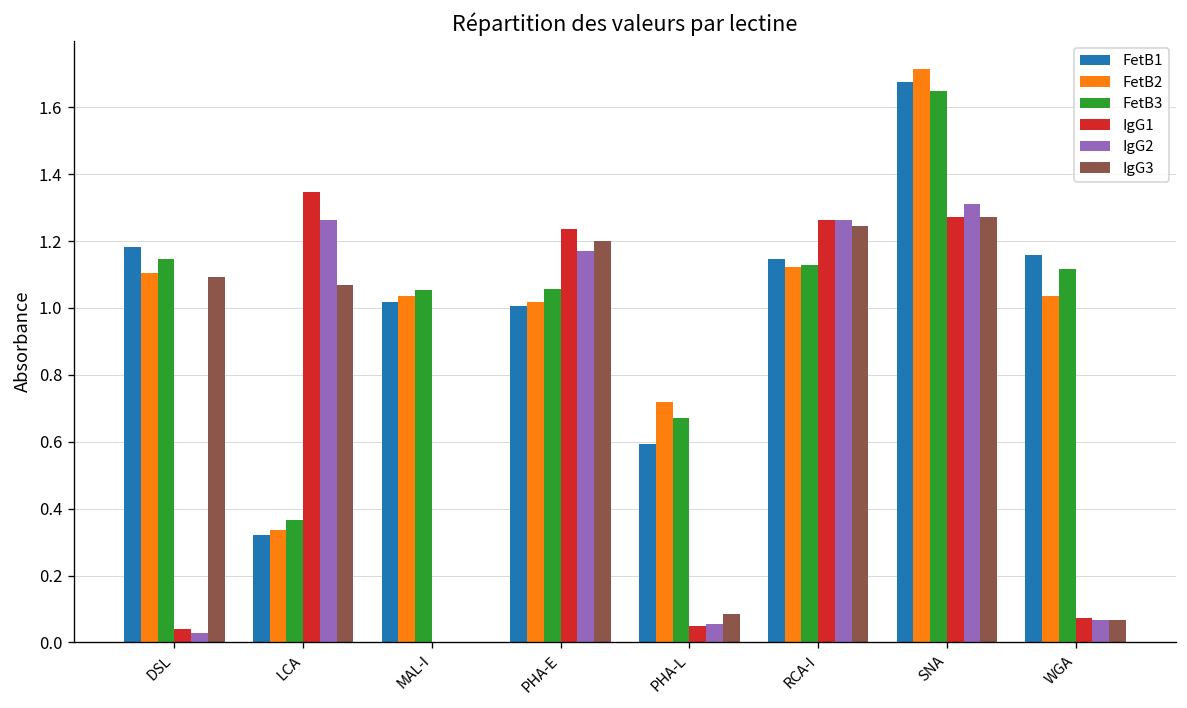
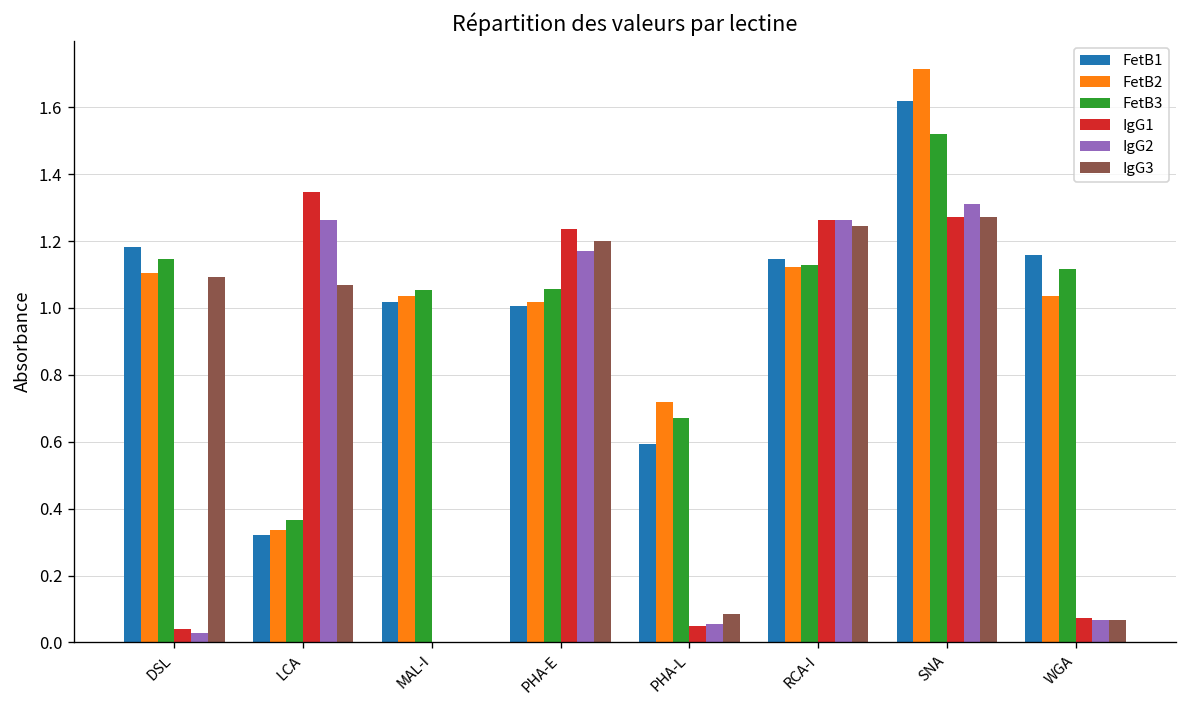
  {
    "FetB1": {
      "DSL": 1.18,
      "LCA": 0.32,
      "MAL-I": 1.02,
      "PHA-E": 1.01,
      "PHA-L": 0.59,
      "RCA-I": 1.15,
-     "SNA": 1.67,
+     "SNA": 1.62,
      "WGA": 1.16
    },
    "FetB2": {
      "DSL": 1.10,
      "LCA": 0.34,
      "MAL-I": 1.04,
      "PHA-E": 1.02,
      "PHA-L": 0.72,
      "RCA-I": 1.12,
      "SNA": 1.71,
      "WGA": 1.04
    },
    "FetB3": {
      "DSL": 1.15,
      "LCA": 0.37,
      "MAL-I": 1.05,
      "PHA-E": 1.06,
      "PHA-L": 0.67,
      "RCA-I": 1.13,
-     "SNA": 1.65,
+     "SNA": 1.52,
      "WGA": 1.12
    },
    "IgG1": {
      "DSL": 0.04,
      "LCA": 1.35,
      "MAL-I": 0.00,
      "PHA-E": 1.24,
      "PHA-L": 0.05,
      "RCA-I": 1.26,
      "SNA": 1.27,
      "WGA": 0.07
    },
    "IgG2": {
      "DSL": 0.03,
      "LCA": 1.26,
      "MAL-I": 0.00,
      "PHA-E": 1.17,
      "PHA-L": 0.06,
      "RCA-I": 1.26,
      "SNA": 1.31,
      "WGA": 0.07
    },
    "IgG3": {
      "DSL": 1.09,
      "LCA": 1.07,
      "MAL-I": 0.00,
      "PHA-E": 1.20,
      "PHA-L": 0.09,
      "RCA-I": 1.25,
      "SNA": 1.27,
      "WGA": 0.07
    }
  }
